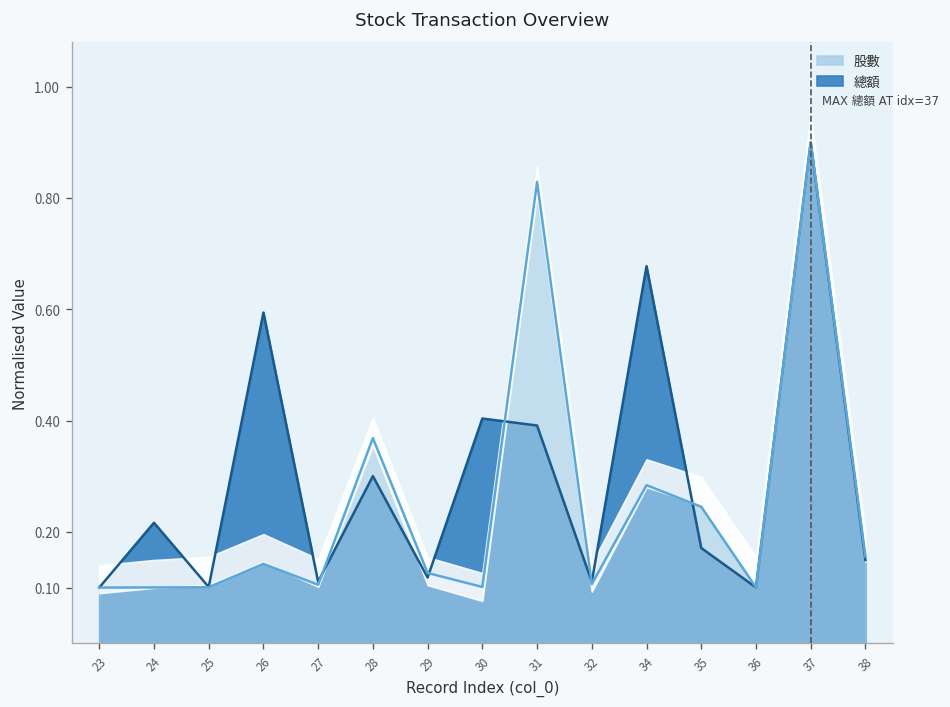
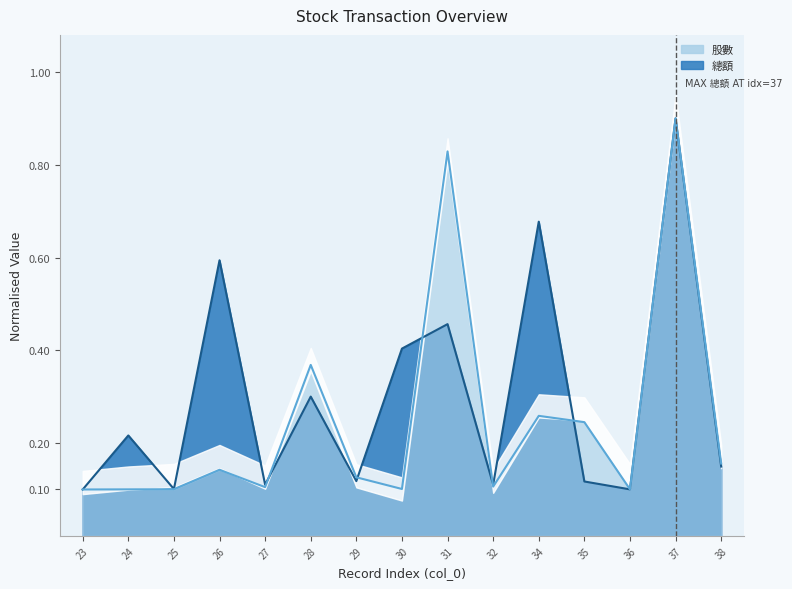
  {
    "總額": {
      "24": 0.22,
      "26": 0.59,
      "28": 0.30,
      "29": 0.12,
      "30": 0.40,
-     "31": 0.39,
+     "31": 0.46,
      "34": 0.68,
-     "35": 0.17,
+     "35": 0.12,
      "38": 0.15
    },
    "股數": {
      "24": 0.10,
      "26": 0.14,
      "28": 0.37,
      "29": 0.13,
      "30": 0.10,
      "31": 0.83,
-     "34": 0.28,
+     "34": 0.26,
      "35": 0.25,
      "38": 0.16
    }
  }
